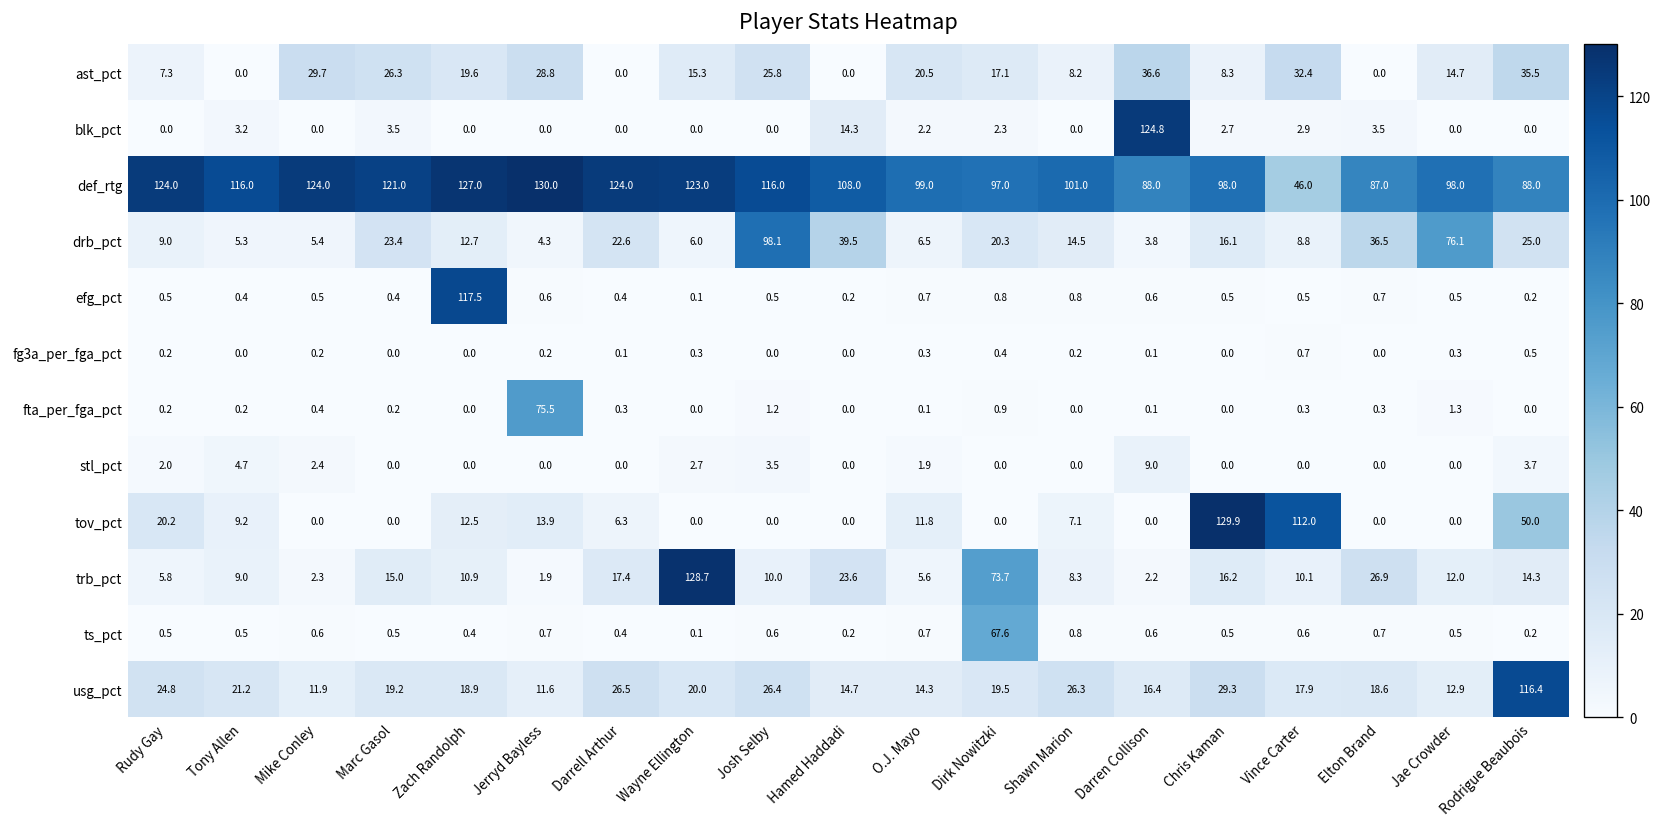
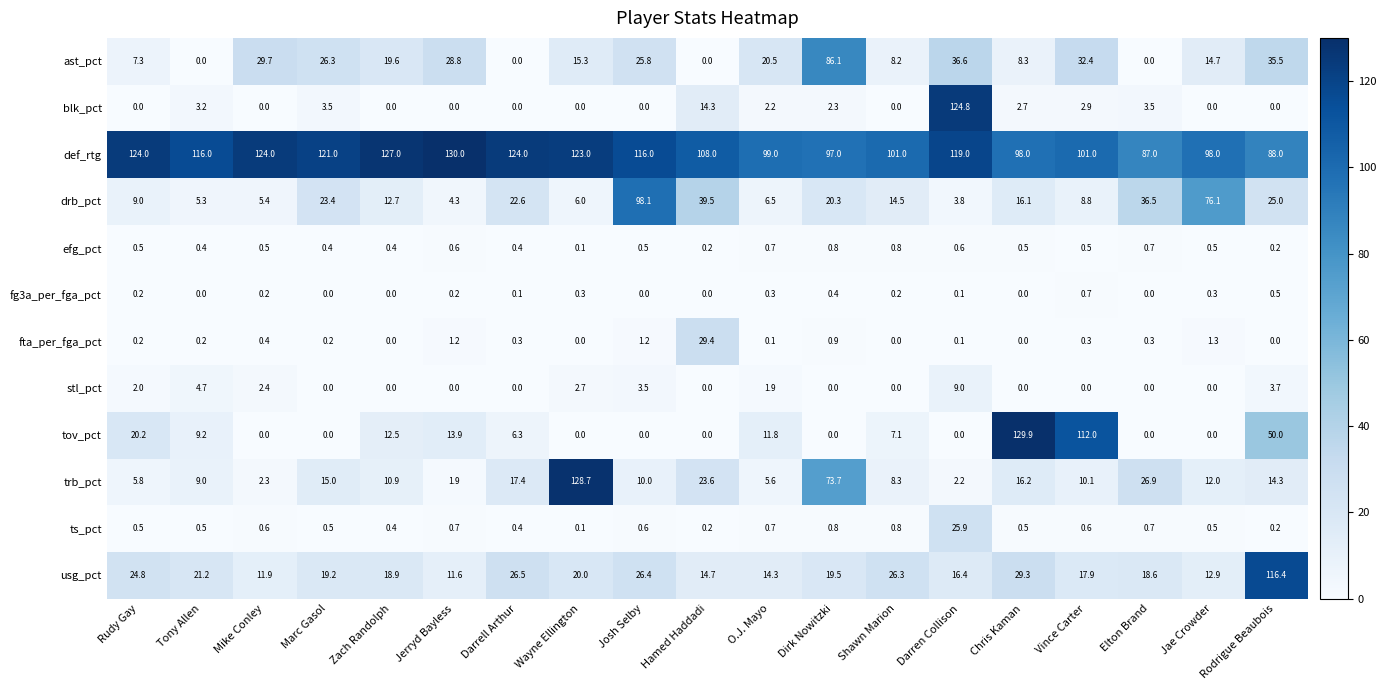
  {
    "ast_pct": {
      "Rudy Gay": 7.3,
      "Tony Allen": 0.0,
      "Mike Conley": 29.7,
      "Marc Gasol": 26.3,
      "Zach Randolph": 19.6,
      "Jerryd Bayless": 28.8,
      "Darrell Arthur": 0.0,
      "Wayne Ellington": 15.3,
      "Josh Selby": 25.8,
      "Hamed Haddadi": 0.0,
      "O.J. Mayo": 20.5,
-     "Dirk Nowitzki": 17.1,
+     "Dirk Nowitzki": 86.1,
      "Shawn Marion": 8.2,
      "Darren Collison": 36.6,
      "Chris Kaman": 8.3,
      "Vince Carter": 32.4,
      "Elton Brand": 0.0,
      "Jae Crowder": 14.7,
      "Rodrigue Beaubois": 35.5
    },
    "def_rtg": {
      "Rudy Gay": 124.0,
      "Tony Allen": 116.0,
      "Mike Conley": 124.0,
      "Marc Gasol": 121.0,
      "Zach Randolph": 127.0,
      "Jerryd Bayless": 130.0,
      "Darrell Arthur": 124.0,
      "Wayne Ellington": 123.0,
      "Josh Selby": 116.0,
      "Hamed Haddadi": 108.0,
      "O.J. Mayo": 99.0,
      "Dirk Nowitzki": 97.0,
      "Shawn Marion": 101.0,
-     "Darren Collison": 88.0,
+     "Darren Collison": 119.0,
      "Chris Kaman": 98.0,
-     "Vince Carter": 46.0,
+     "Vince Carter": 101.0,
      "Elton Brand": 87.0,
      "Jae Crowder": 98.0,
      "Rodrigue Beaubois": 88.0
    },
    "efg_pct": {
      "Rudy Gay": 0.5,
      "Tony Allen": 0.4,
      "Mike Conley": 0.5,
      "Marc Gasol": 0.4,
-     "Zach Randolph": 117.5,
+     "Zach Randolph": 0.4,
      "Jerryd Bayless": 0.6,
      "Darrell Arthur": 0.4,
      "Wayne Ellington": 0.1,
      "Josh Selby": 0.5,
      "Hamed Haddadi": 0.2,
      "O.J. Mayo": 0.7,
      "Dirk Nowitzki": 0.8,
      "Shawn Marion": 0.8,
      "Darren Collison": 0.6,
      "Chris Kaman": 0.5,
      "Vince Carter": 0.5,
      "Elton Brand": 0.7,
      "Jae Crowder": 0.5,
      "Rodrigue Beaubois": 0.2
    },
    "fta_per_fga_pct": {
      "Rudy Gay": 0.2,
      "Tony Allen": 0.2,
      "Mike Conley": 0.4,
      "Marc Gasol": 0.2,
      "Zach Randolph": 0.0,
-     "Jerryd Bayless": 75.5,
+     "Jerryd Bayless": 1.2,
      "Darrell Arthur": 0.3,
      "Wayne Ellington": 0.0,
      "Josh Selby": 1.2,
-     "Hamed Haddadi": 0.0,
+     "Hamed Haddadi": 29.4,
      "O.J. Mayo": 0.1,
      "Dirk Nowitzki": 0.9,
      "Shawn Marion": 0.0,
      "Darren Collison": 0.1,
      "Chris Kaman": 0.0,
      "Vince Carter": 0.3,
      "Elton Brand": 0.3,
      "Jae Crowder": 1.3,
      "Rodrigue Beaubois": 0.0
    },
    "ts_pct": {
      "Rudy Gay": 0.5,
      "Tony Allen": 0.5,
      "Mike Conley": 0.6,
      "Marc Gasol": 0.5,
      "Zach Randolph": 0.4,
      "Jerryd Bayless": 0.7,
      "Darrell Arthur": 0.4,
      "Wayne Ellington": 0.1,
      "Josh Selby": 0.6,
      "Hamed Haddadi": 0.2,
      "O.J. Mayo": 0.7,
-     "Dirk Nowitzki": 67.6,
+     "Dirk Nowitzki": 0.8,
      "Shawn Marion": 0.8,
-     "Darren Collison": 0.6,
+     "Darren Collison": 25.9,
      "Chris Kaman": 0.5,
      "Vince Carter": 0.6,
      "Elton Brand": 0.7,
      "Jae Crowder": 0.5,
      "Rodrigue Beaubois": 0.2
    }
  }
